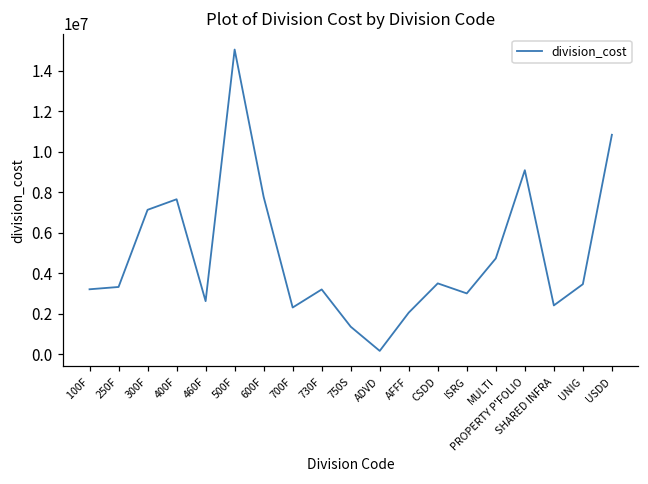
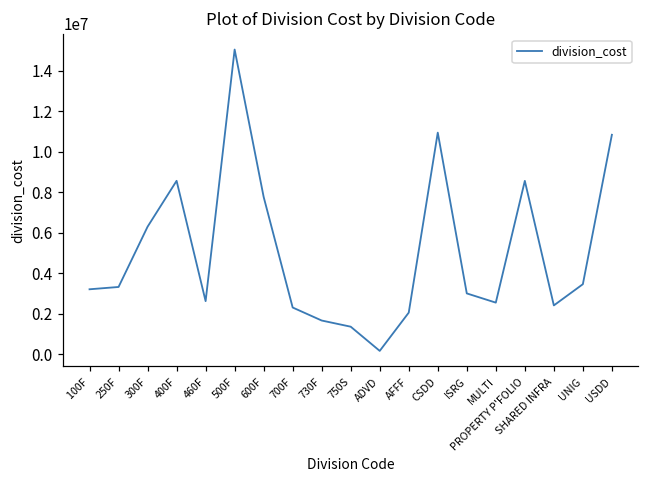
  {
    "100F": 3200000,
    "250F": 3300000,
-   "300F": 7100000,
-   "400F": 7600000,
+   "300F": 6300000,
+   "400F": 8600000,
    "460F": 2600000,
    "500F": 15000000,
    "600F": 7800000,
    "700F": 2300000,
-   "730F": 3200000,
+   "730F": 1700000,
    "750S": 1400000,
    "ADVD": 200000,
    "AFFF": 2000000,
-   "CSDD": 3500000,
+   "CSDD": 10900000,
    "ISRG": 3000000,
-   "MULTI": 4700000,
-   "PROPERTY P'FOLIO": 9100000,
+   "MULTI": 2500000,
+   "PROPERTY P'FOLIO": 8600000,
    "SHARED INFRA": 2400000,
    "UNIG": 3500000,
    "USDD": 10800000
  }
